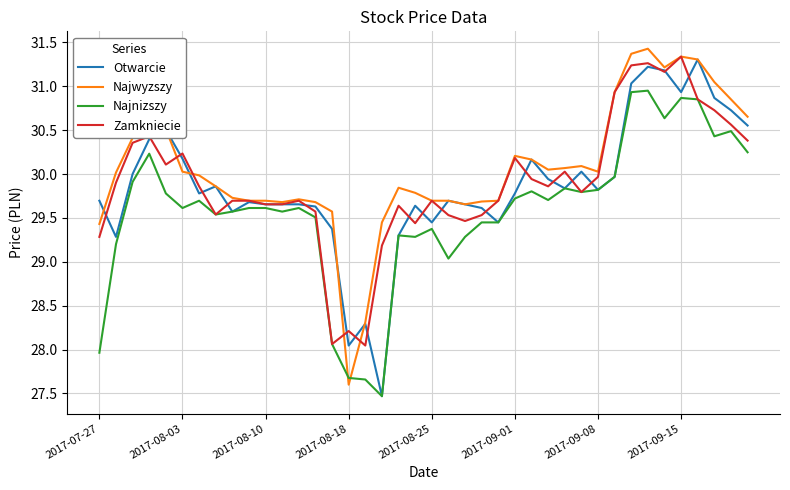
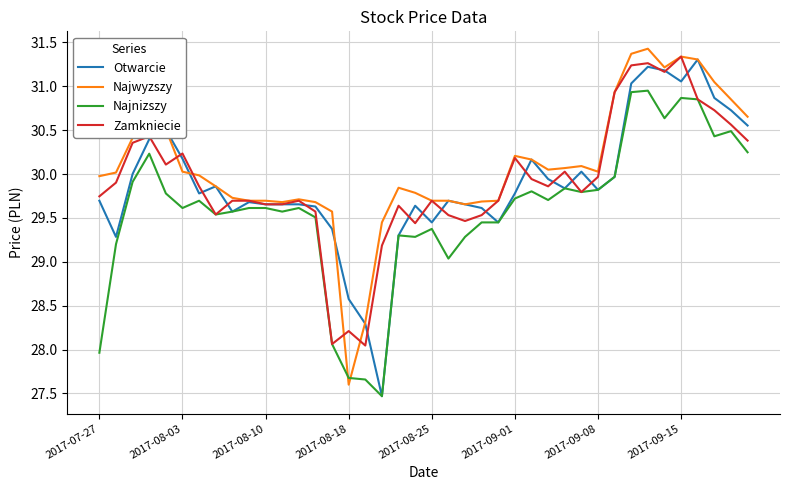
  {
    "Otwarcie": {
      "2017-07-27": 29.7,
      "2017-08-03": 30.2,
-     "2017-08-18": 28.0,
+     "2017-08-18": 28.6,
      "2017-08-25": 29.4,
      "2017-09-01": 29.8,
-     "2017-09-15": 30.9
+     "2017-09-15": 31.1
    },
    "Najwyzszy": {
-     "2017-07-27": 29.4,
+     "2017-07-27": 30.0,
      "2017-08-03": 30.0,
      "2017-08-10": 29.7,
      "2017-08-18": 27.6,
      "2017-09-08": 30.0
    },
    "Najnizszy": {
      "2017-07-27": 28.0,
      "2017-08-03": 29.6,
      "2017-08-10": 29.6,
      "2017-08-18": 27.7,
      "2017-08-25": 29.4,
      "2017-09-01": 29.7,
      "2017-09-15": 30.9
    },
    "Zamkniecie": {
-     "2017-07-27": 29.3,
+     "2017-07-27": 29.7,
      "2017-08-03": 30.2,
      "2017-08-18": 28.2,
      "2017-09-08": 30.0
    }
  }
